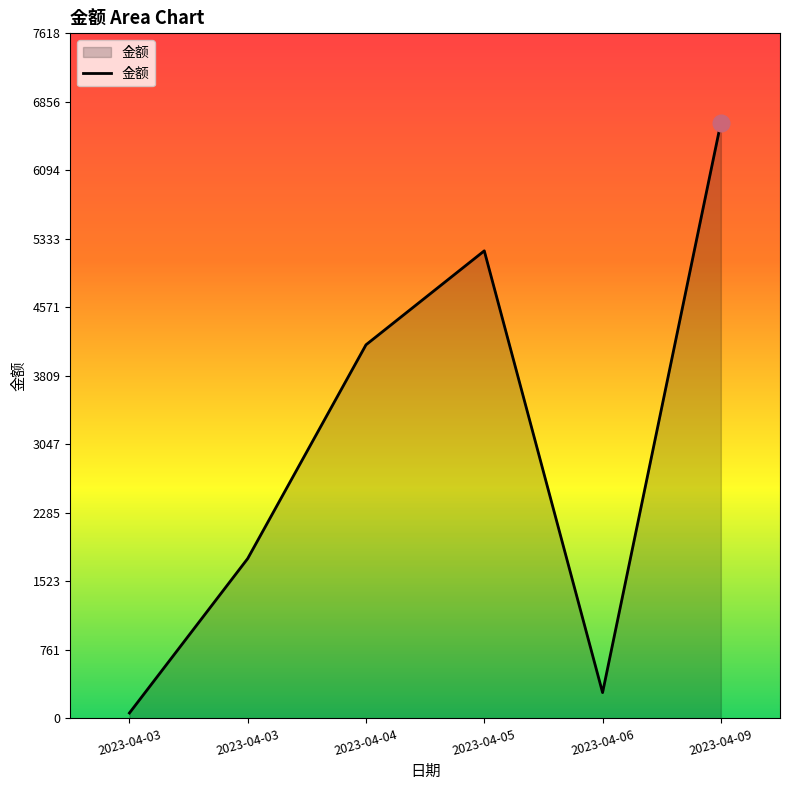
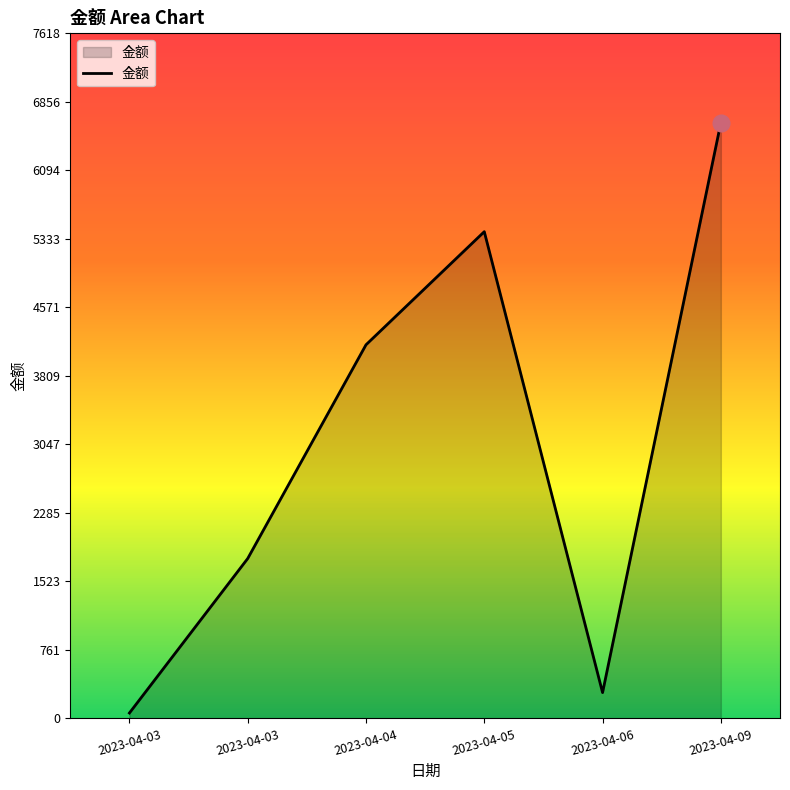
  {
    "金额": {
      "2023-04-04": 4200,
-     "2023-04-05": 5200,
+     "2023-04-05": 5400,
      "2023-04-06": 300
    }
  }
